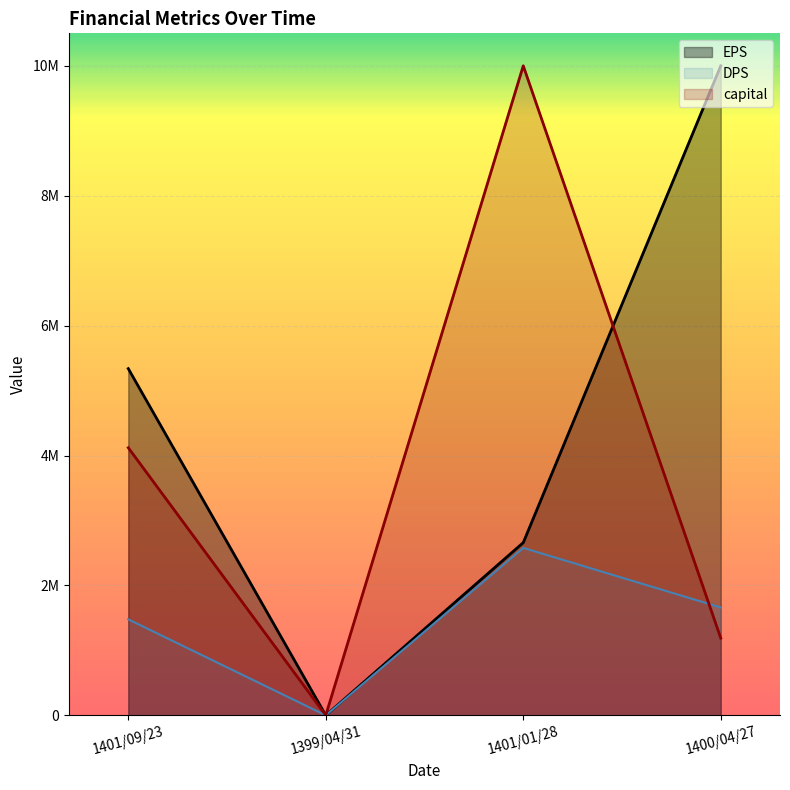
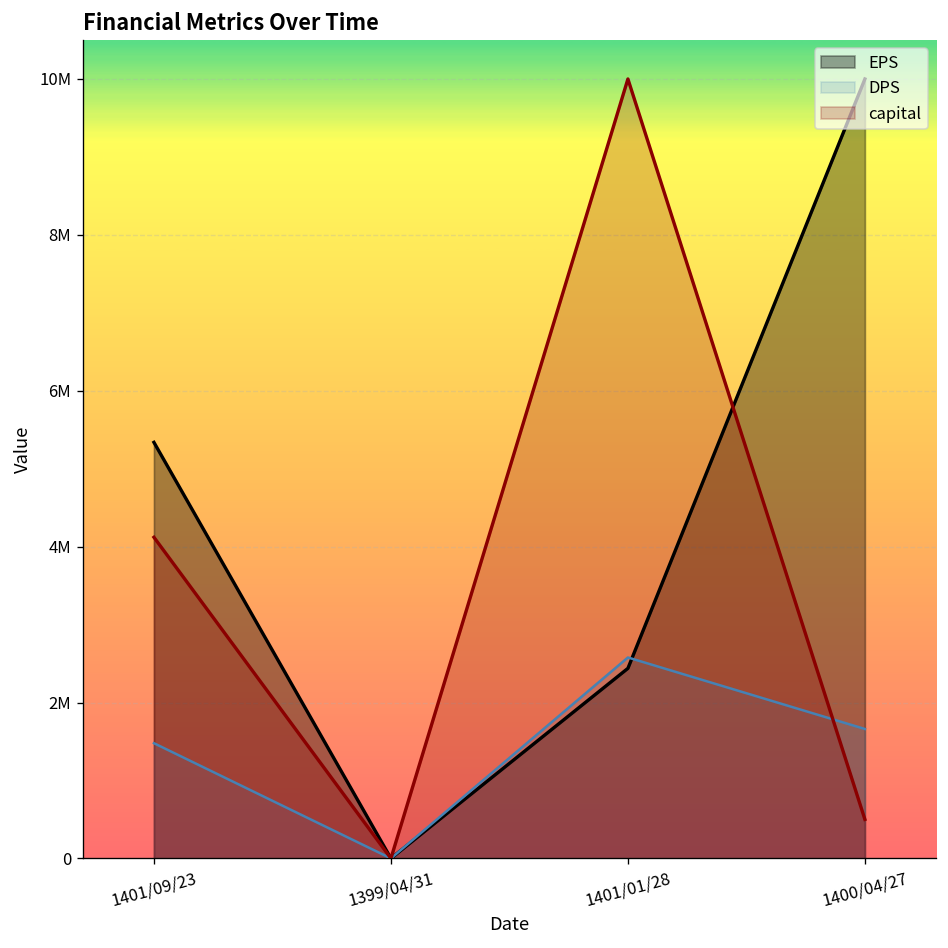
  {
    "EPS": {
      "1401/09/23": 5300000,
-     "1401/01/28": 2700000
+     "1401/01/28": 2400000
    },
    "DPS": {
      "1401/09/23": 1500000,
      "1401/01/28": 2600000,
      "1400/04/27": 1700000
    },
    "capital": {
      "1401/09/23": 4100000,
      "1401/01/28": 10000000,
-     "1400/04/27": 1200000
+     "1400/04/27": 500000
    }
  }
